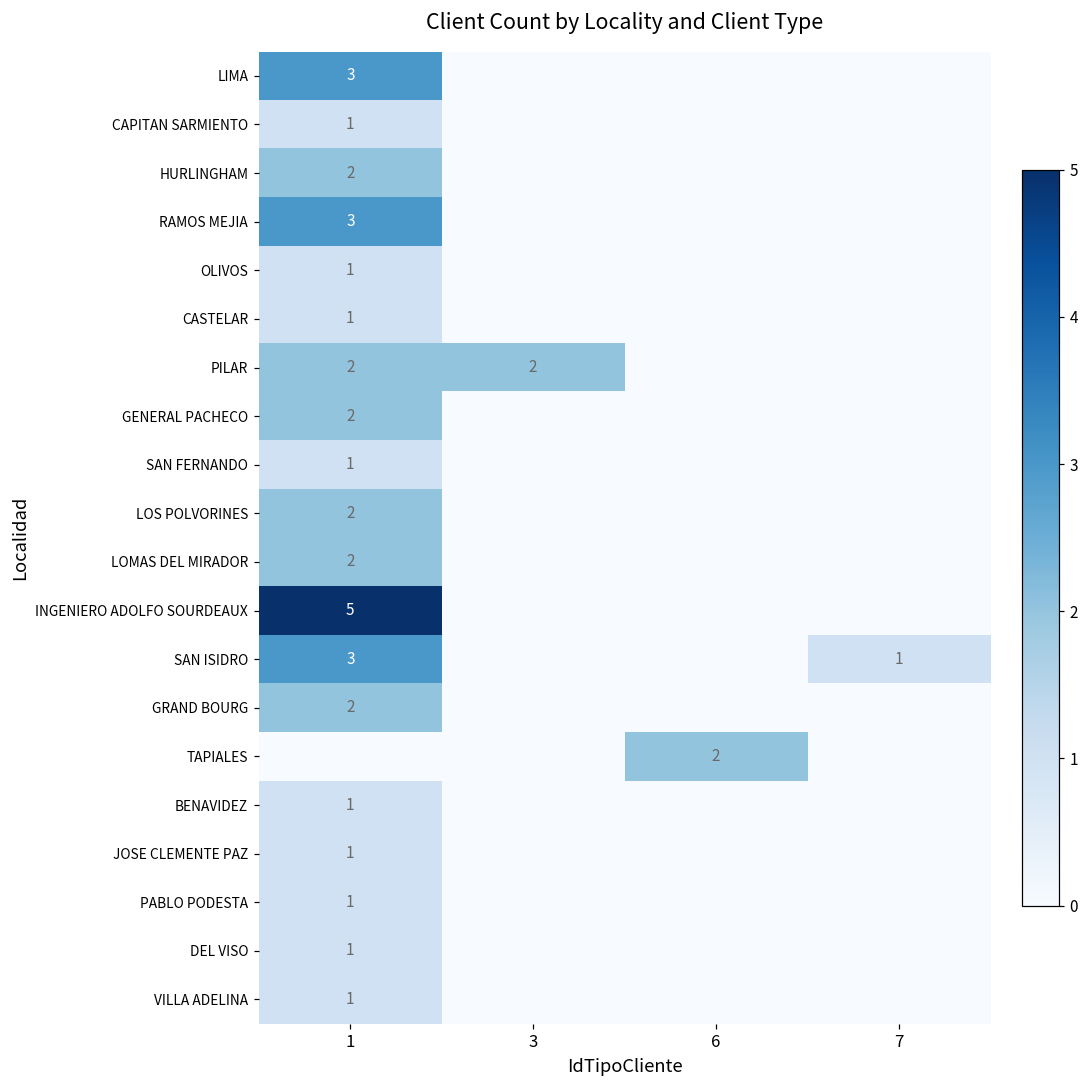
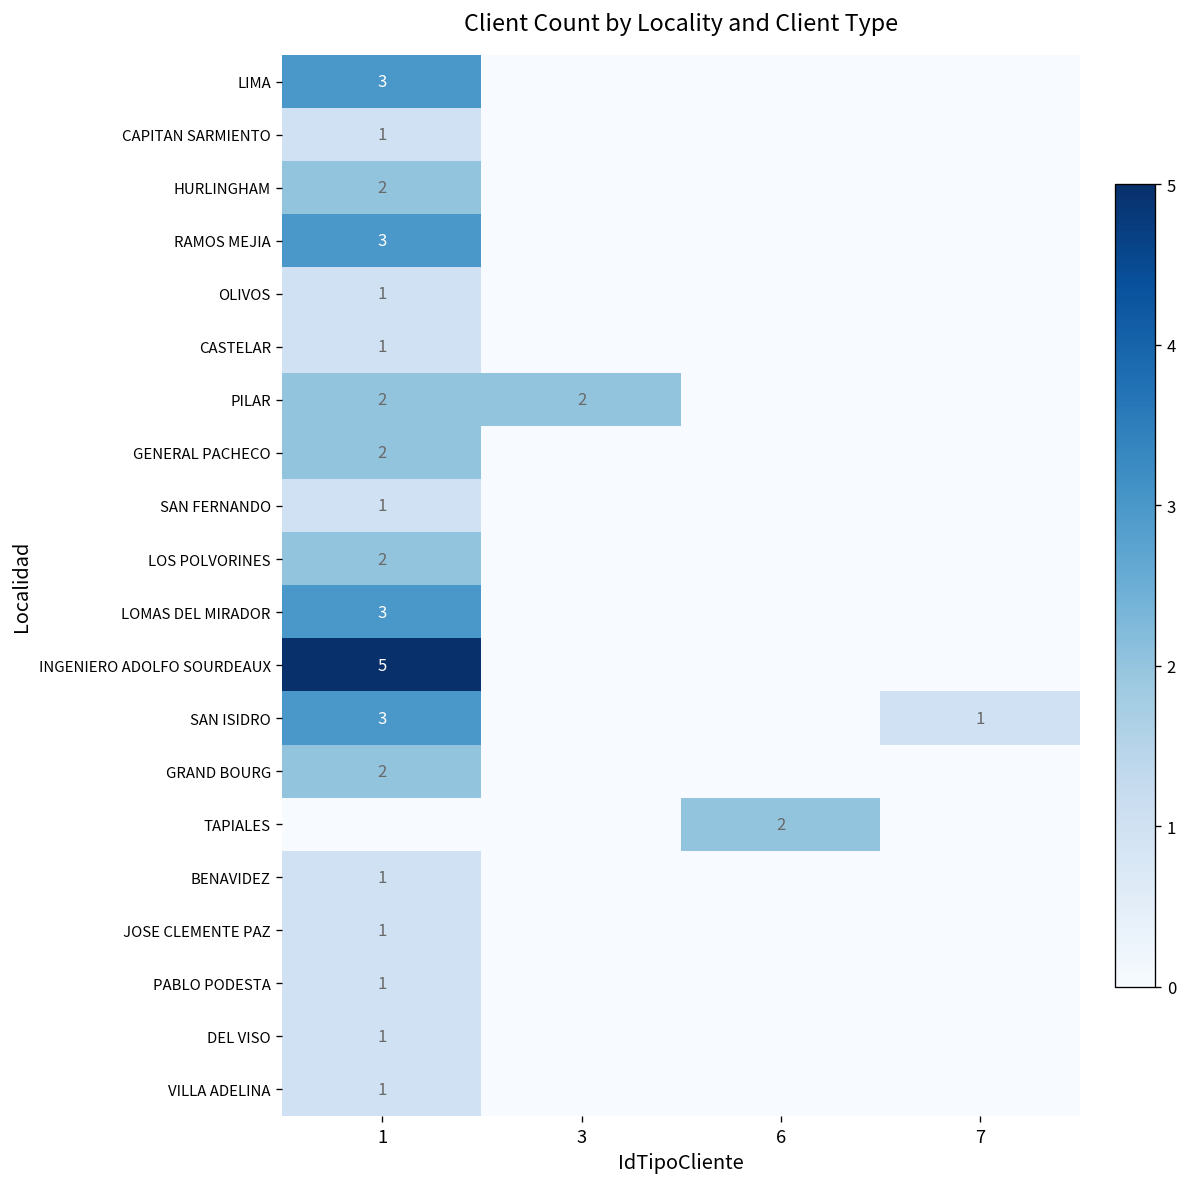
  {
    "LIMA": {
      "1": 3
    },
    "CAPITAN SARMIENTO": {
      "1": 1
    },
    "HURLINGHAM": {
      "1": 2
    },
    "RAMOS MEJIA": {
      "1": 3
    },
    "OLIVOS": {
      "1": 1
    },
    "CASTELAR": {
      "1": 1
    },
    "PILAR": {
      "1": 2,
      "3": 2
    },
    "GENERAL PACHECO": {
      "1": 2
    },
    "SAN FERNANDO": {
      "1": 1
    },
    "LOS POLVORINES": {
      "1": 2
    },
    "LOMAS DEL MIRADOR": {
-     "1": 2
+     "1": 3
    },
    "INGENIERO ADOLFO SOURDEAUX": {
      "1": 5
    },
    "SAN ISIDRO": {
      "1": 3,
      "7": 1
    },
    "GRAND BOURG": {
      "1": 2
    },
    "TAPIALES": {
      "6": 2
    },
    "BENAVIDEZ": {
      "1": 1
    },
    "JOSE CLEMENTE PAZ": {
      "1": 1
    },
    "PABLO PODESTA": {
      "1": 1
    },
    "DEL VISO": {
      "1": 1
    },
    "VILLA ADELINA": {
      "1": 1
    }
  }
